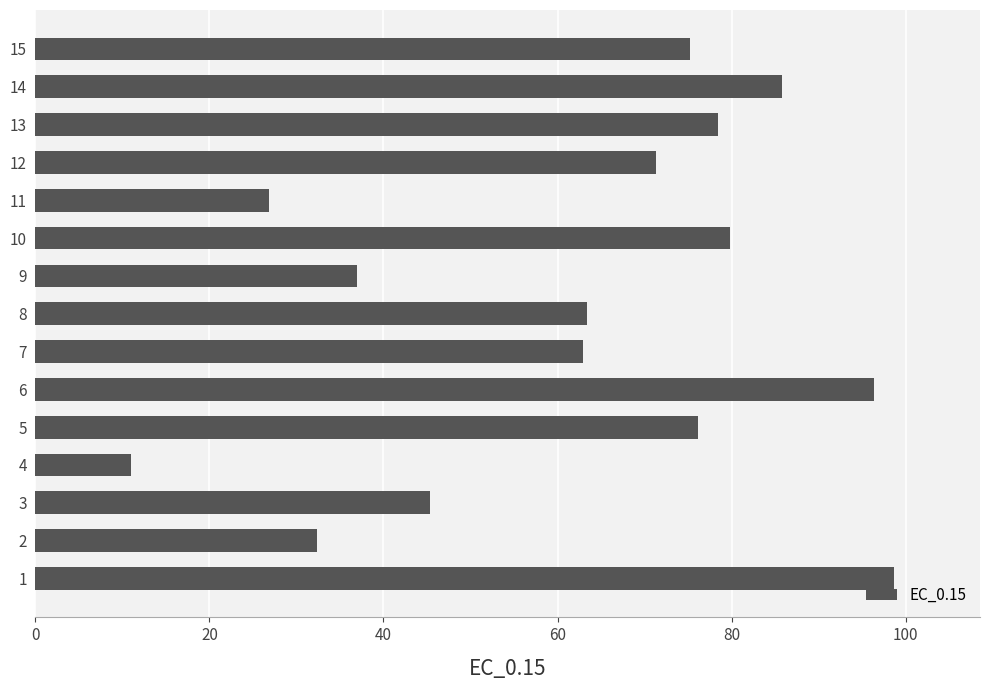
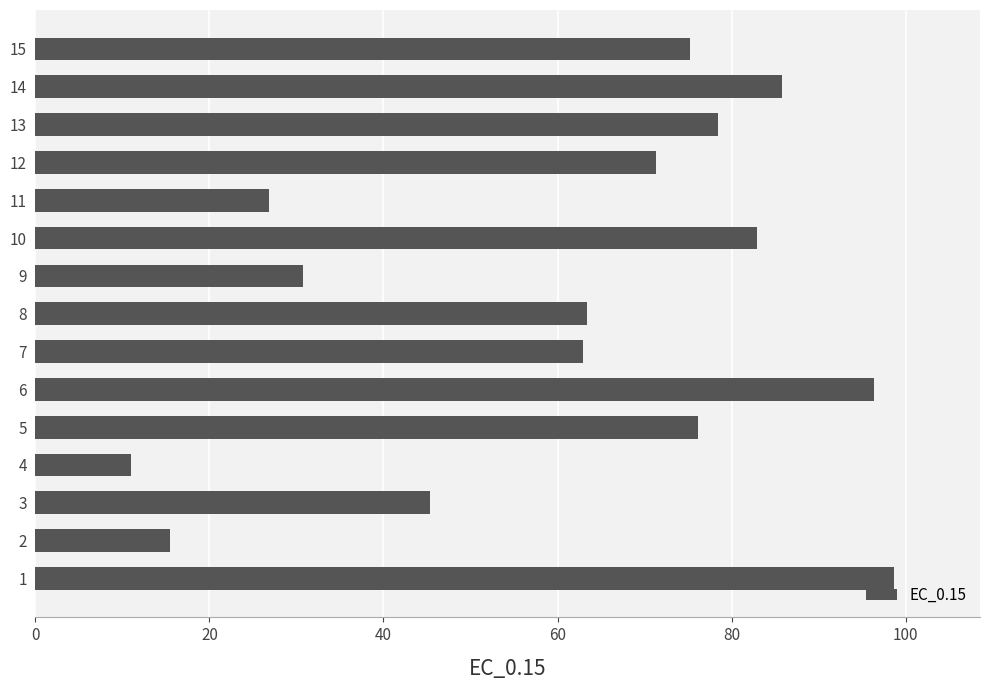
  {
    "15": 75,
    "14": 86,
    "13": 78,
    "12": 71,
    "11": 27,
-   "10": 80,
-   "9": 37,
+   "10": 83,
+   "9": 31,
    "8": 63,
    "7": 63,
    "6": 96,
    "5": 76,
    "4": 11,
    "3": 45,
-   "2": 32,
+   "2": 16,
    "1": 99
  }
